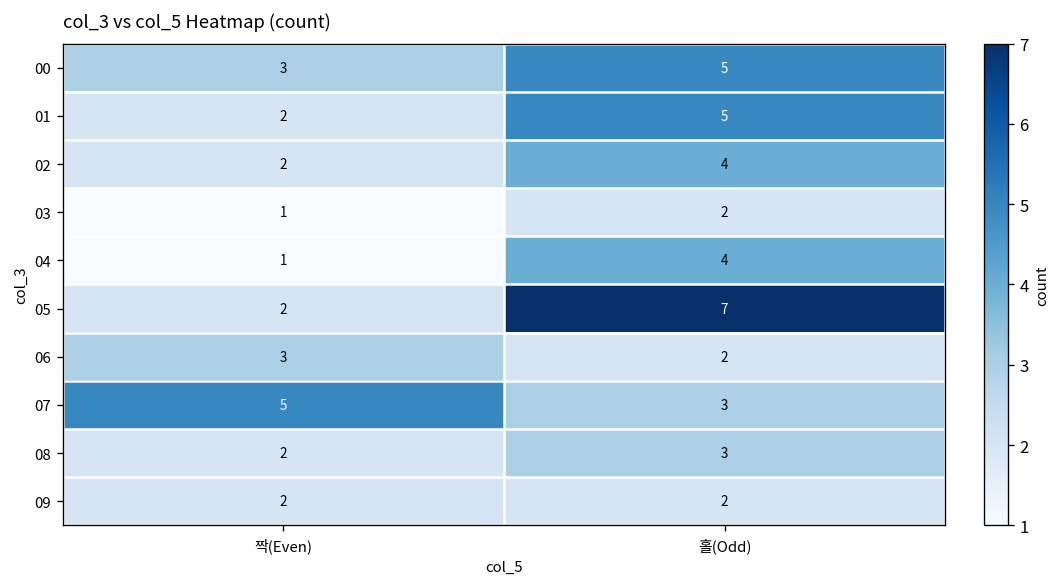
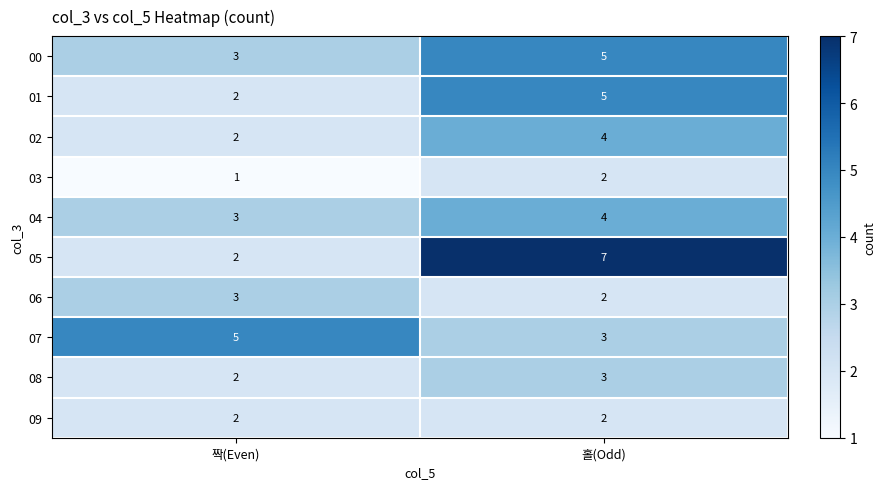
  {
    "00": {
      "짝(Even)": 3,
      "홀(Odd)": 5
    },
    "01": {
      "짝(Even)": 2,
      "홀(Odd)": 5
    },
    "02": {
      "짝(Even)": 2,
      "홀(Odd)": 4
    },
    "03": {
      "짝(Even)": 1,
      "홀(Odd)": 2
    },
    "04": {
-     "짝(Even)": 1,
+     "짝(Even)": 3,
      "홀(Odd)": 4
    },
    "05": {
      "짝(Even)": 2,
      "홀(Odd)": 7
    },
    "06": {
      "짝(Even)": 3,
      "홀(Odd)": 2
    },
    "07": {
      "짝(Even)": 5,
      "홀(Odd)": 3
    },
    "08": {
      "짝(Even)": 2,
      "홀(Odd)": 3
    },
    "09": {
      "짝(Even)": 2,
      "홀(Odd)": 2
    }
  }
